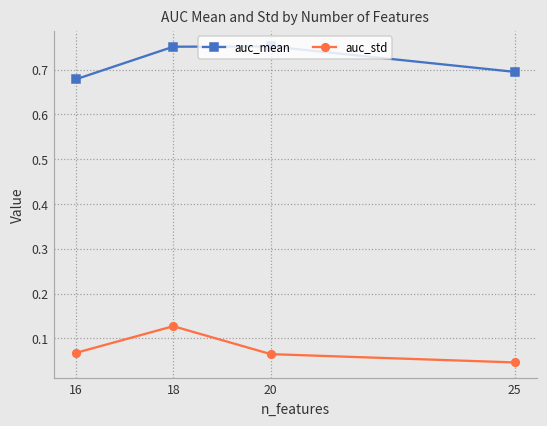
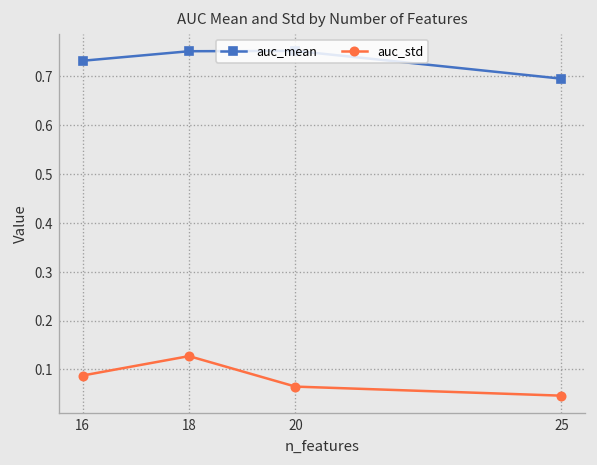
  {
    "auc_mean": {
-     "16": 0.68,
+     "16": 0.73,
      "18": 0.75,
      "25": 0.69
    },
    "auc_std": {
-     "16": 0.07,
+     "16": 0.09,
      "18": 0.13,
      "20": 0.06,
      "25": 0.05
    }
  }
